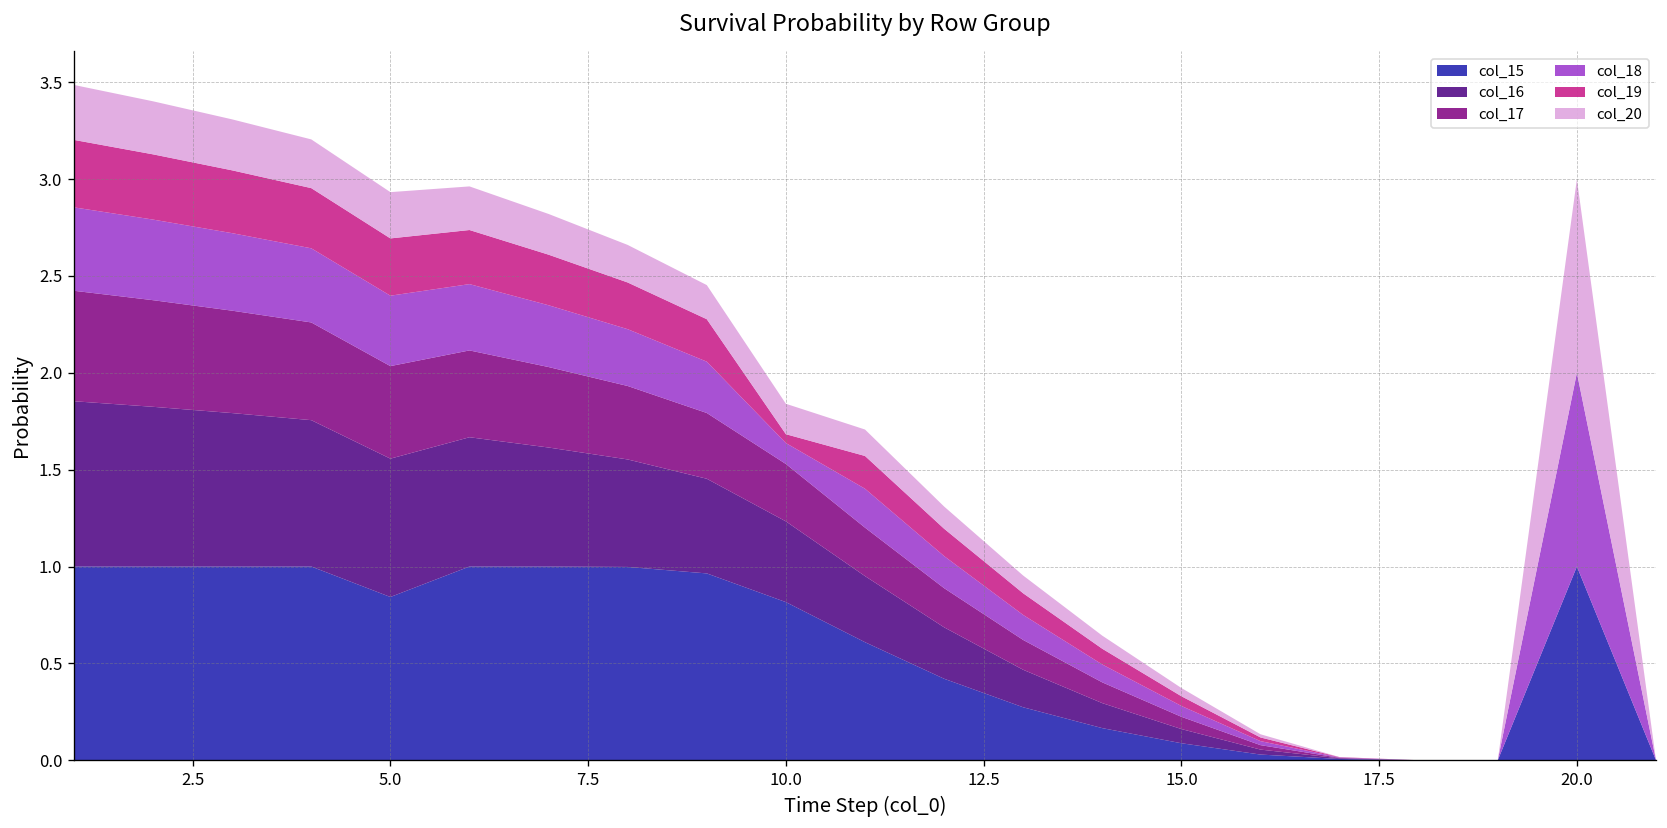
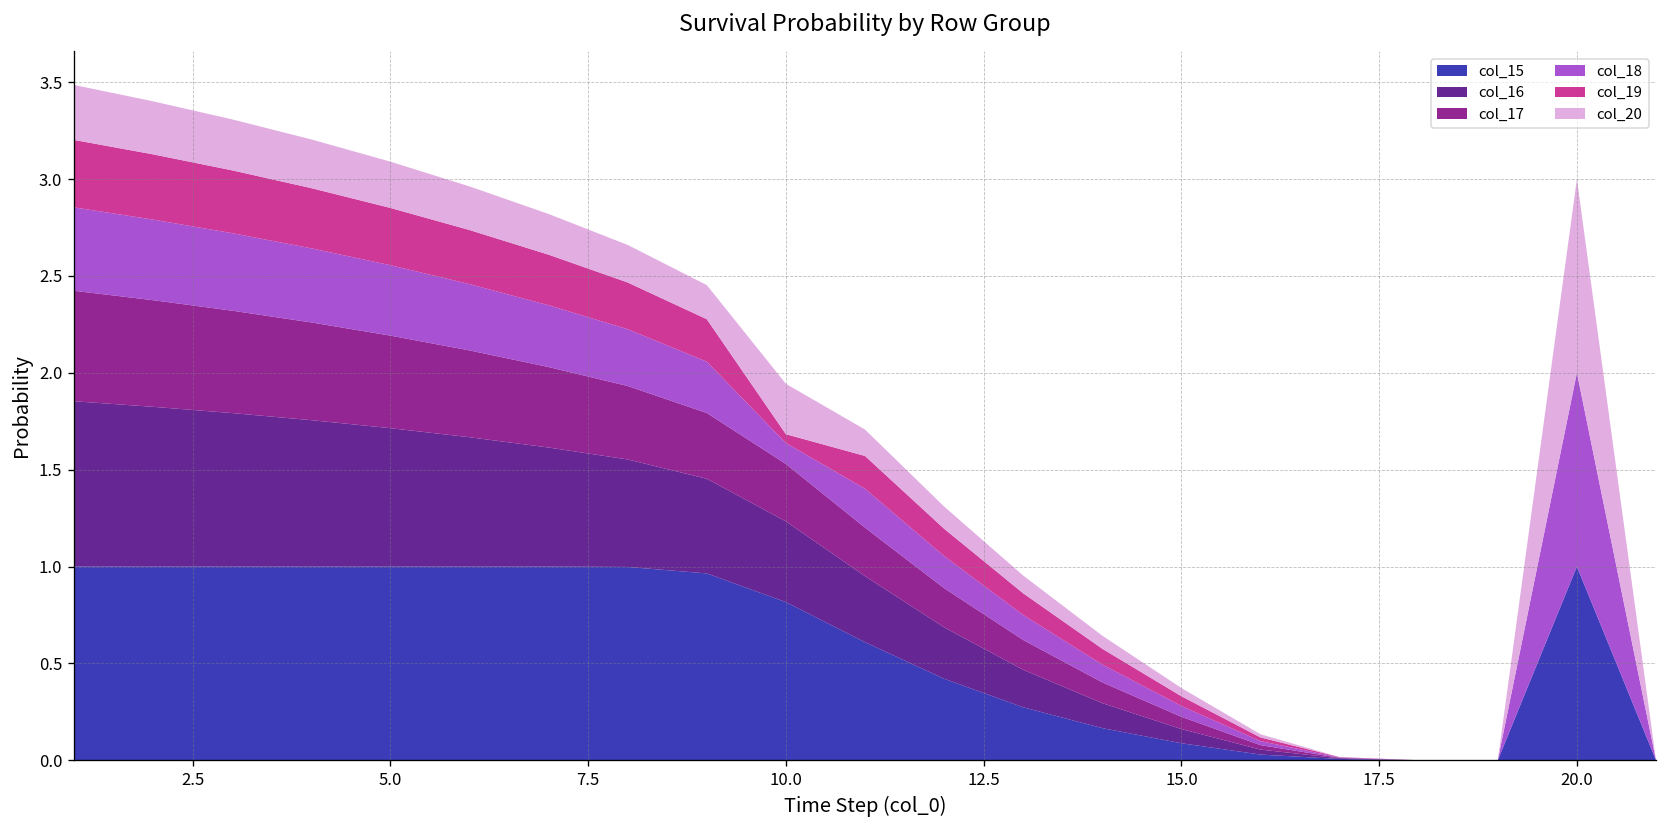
  {
    "col_15": {
-     "5.0": 0.84,
+     "5.0": 1.00,
      "10.0": 0.82,
      "15.0": 0.09
    },
    "col_18": {
      "5.0": 0.36,
      "10.0": 0.11,
      "15.0": 0.06
    },
    "col_19": {
      "5.0": 0.30,
      "10.0": 0.05,
      "15.0": 0.05
    },
    "col_20": {
      "5.0": 0.24,
-     "10.0": 0.16,
+     "10.0": 0.26,
      "15.0": 0.04,
      "20.0": 1.00
    }
  }
